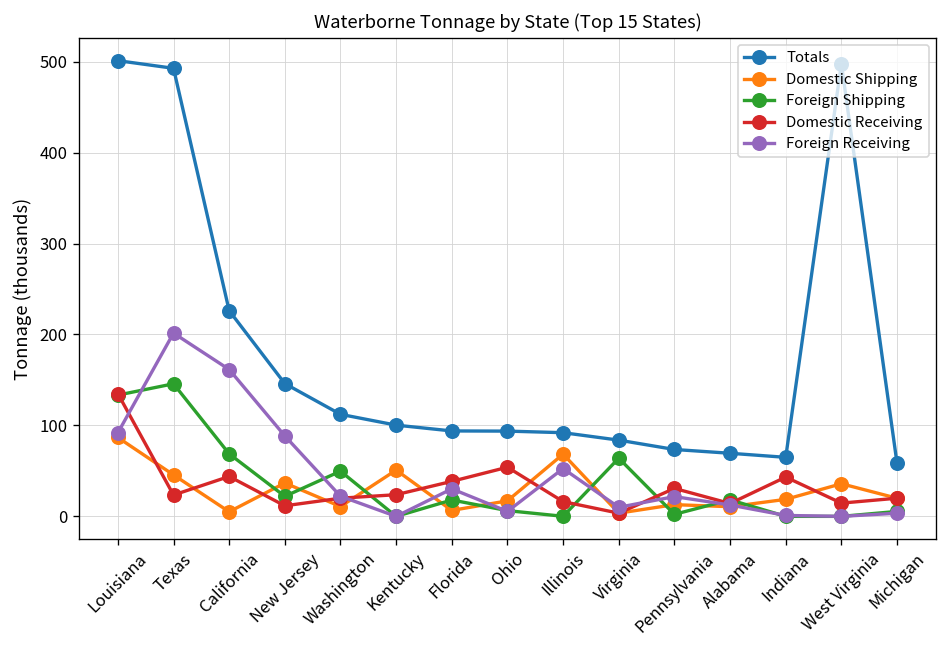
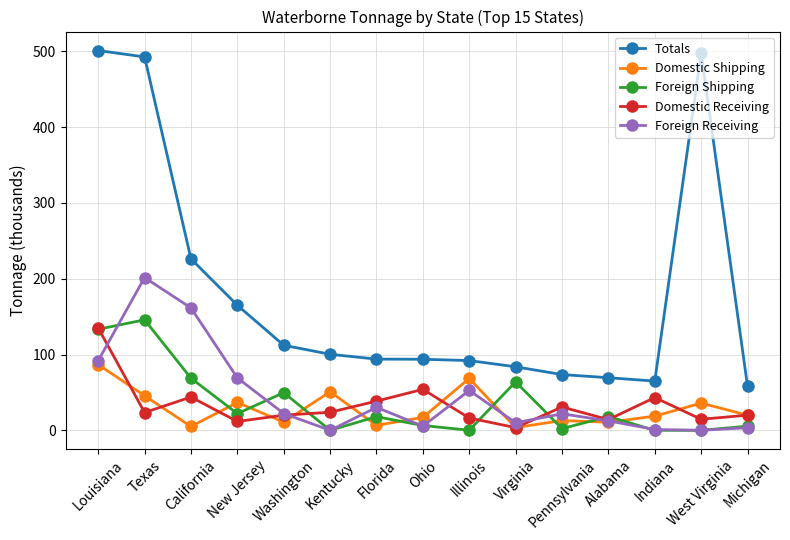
  {
    "Totals": {
      "Louisiana": 500,
      "Texas": 490,
      "California": 230,
-     "New Jersey": 150,
+     "New Jersey": 170,
      "Washington": 110,
      "Kentucky": 100,
      "Florida": 90,
      "Ohio": 90,
      "Illinois": 90,
      "Virginia": 80,
      "Pennsylvania": 70,
      "Alabama": 70,
      "Indiana": 60,
      "Michigan": 60
    },
    "Domestic Shipping": {
      "Louisiana": 90,
      "Texas": 50,
      "California": 10,
      "New Jersey": 40,
      "Washington": 10,
      "Kentucky": 50,
      "Florida": 10,
      "Ohio": 20,
      "Illinois": 70,
      "Pennsylvania": 10,
      "Indiana": 20,
      "West Virginia": 40
    },
    "Foreign Shipping": {
      "Texas": 150,
      "California": 70,
      "New Jersey": 20,
      "Washington": 50,
      "Florida": 20,
      "Illinois": 0,
      "Virginia": 60,
      "Pennsylvania": 0,
      "Alabama": 20
    },
    "Domestic Receiving": {
      "Texas": 20,
      "California": 40,
      "New Jersey": 10,
      "Kentucky": 20,
      "Florida": 40,
      "Ohio": 50,
      "Illinois": 20,
      "Pennsylvania": 30,
      "Indiana": 40,
      "West Virginia": 10
    },
    "Foreign Receiving": {
      "Louisiana": 90,
      "Texas": 200,
      "California": 160,
-     "New Jersey": 90,
+     "New Jersey": 70,
      "Florida": 30,
      "Illinois": 50,
      "Virginia": 10,
      "Pennsylvania": 20
    }
  }
